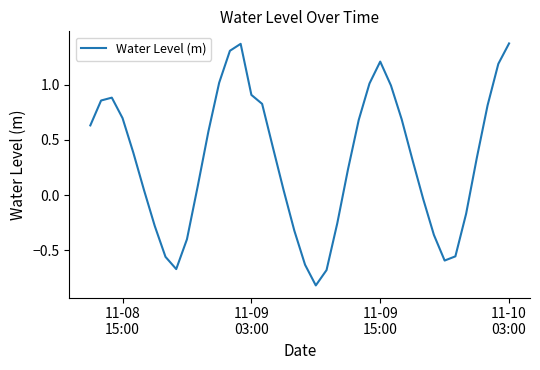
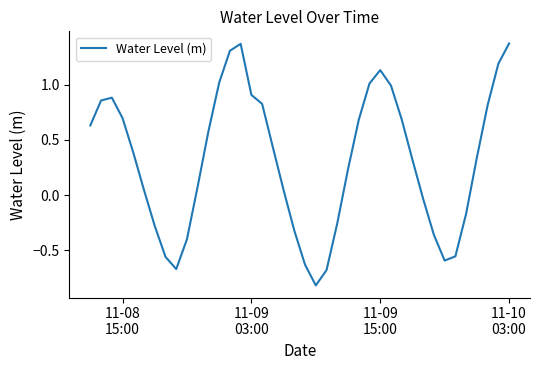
  {
    "11-08 15:00": 0.70,
    "11-09 03:00": 0.91,
-   "11-09 15:00": 1.21,
+   "11-09 15:00": 1.13,
    "11-10 03:00": 1.37
  }
